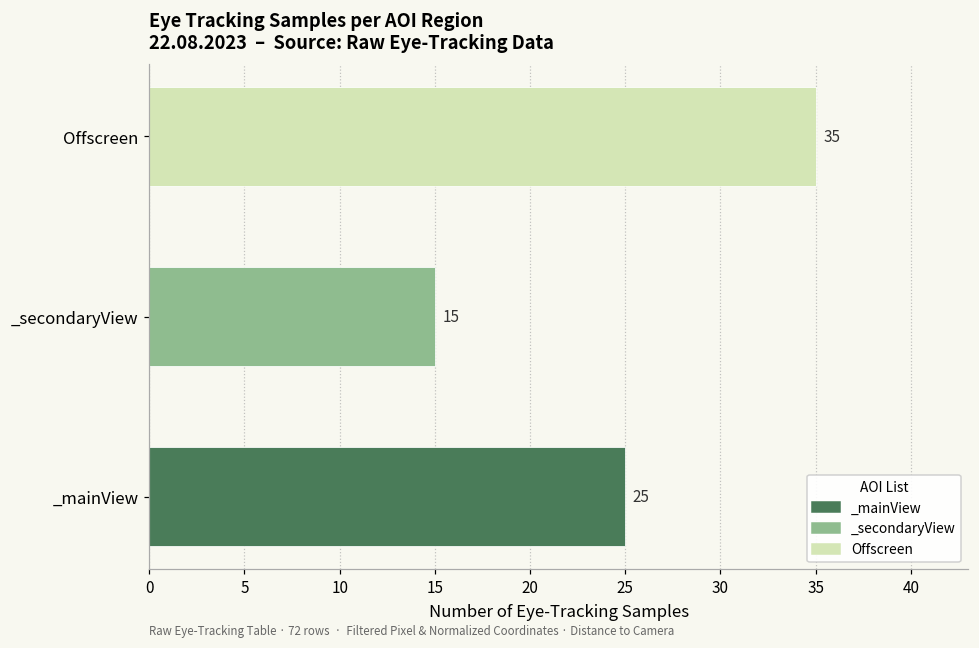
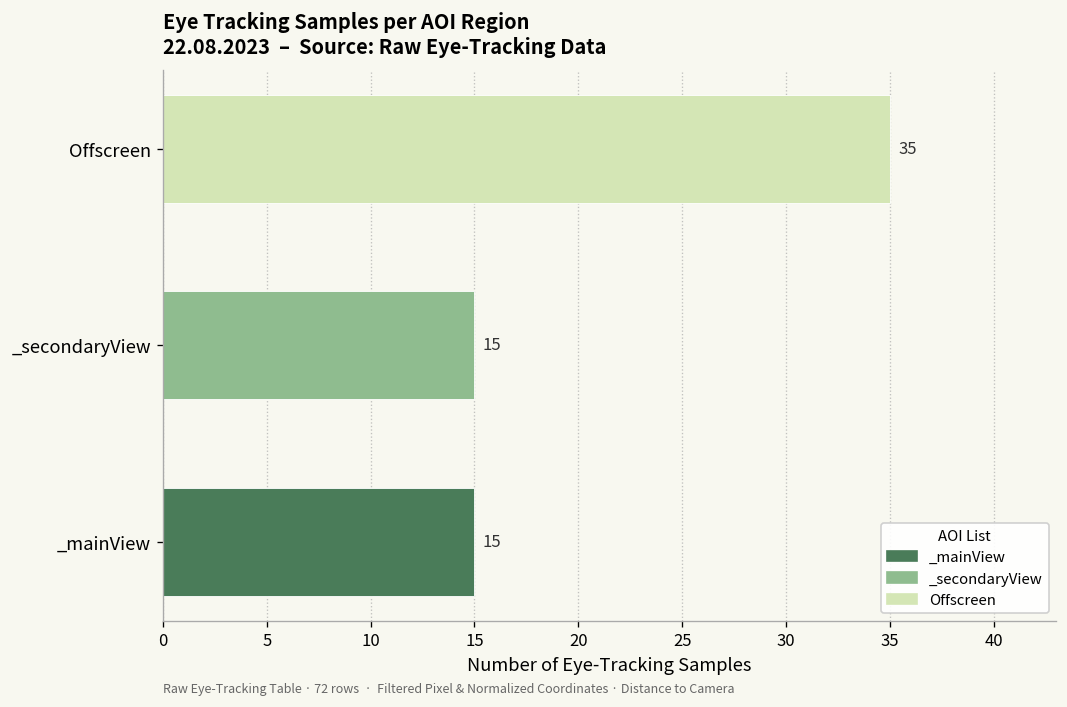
  {
    "Offscreen": 35,
    "_secondaryView": 15,
-   "_mainView": 25
+   "_mainView": 15
  }
